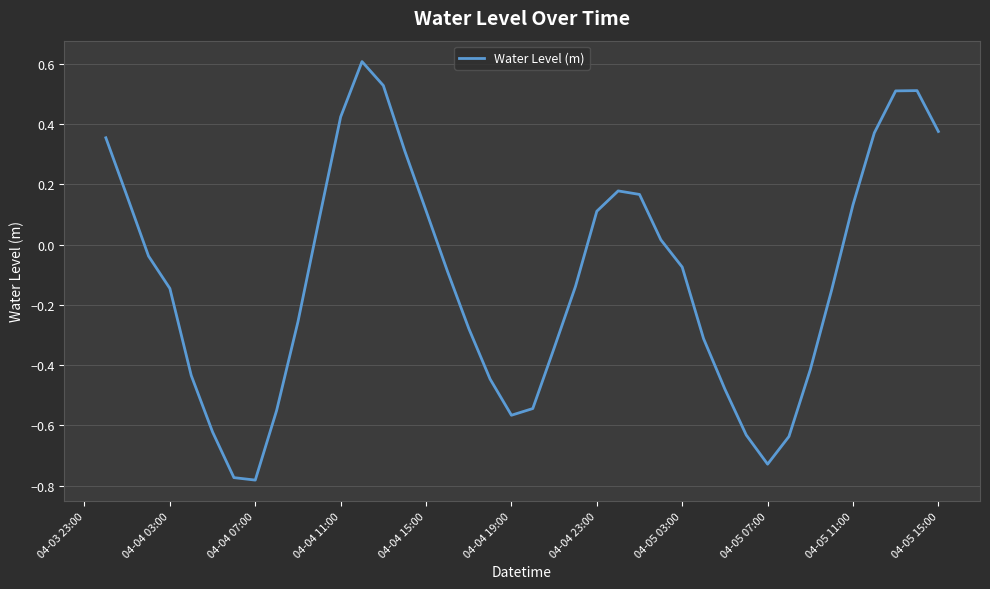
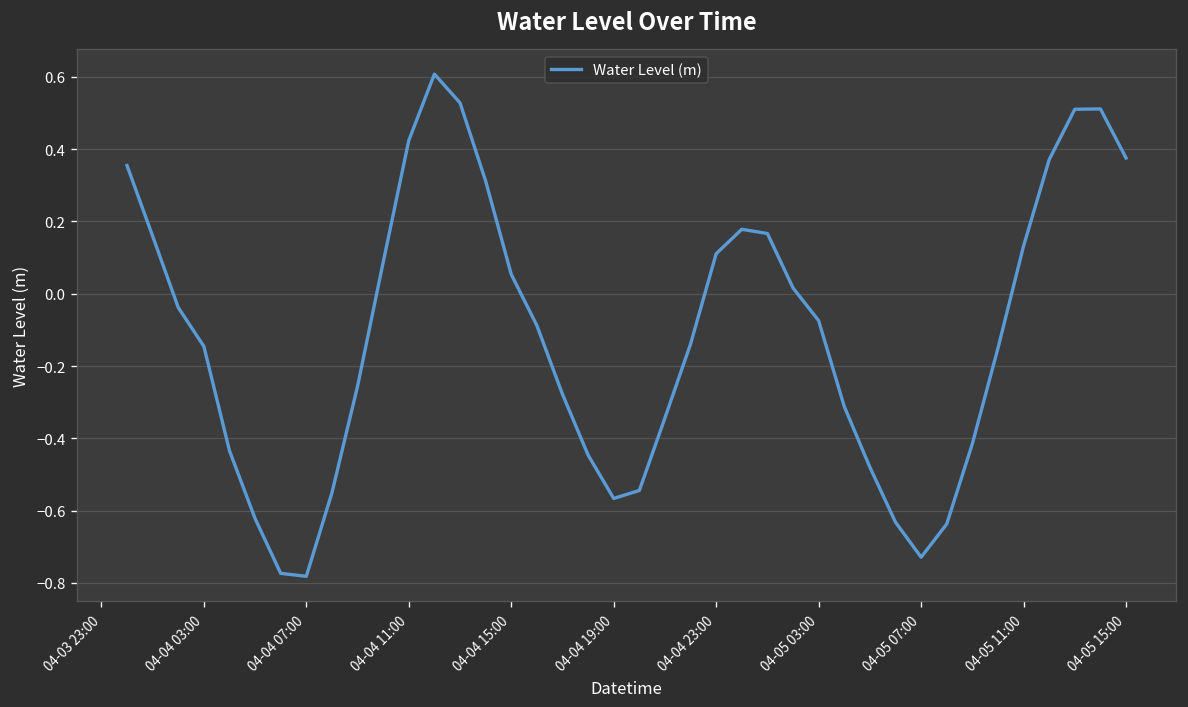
  {
    "04-04 03:00": -0.15,
    "04-04 07:00": -0.78,
    "04-04 11:00": 0.42,
-   "04-04 15:00": 0.11,
+   "04-04 15:00": 0.05,
    "04-04 19:00": -0.57,
    "04-04 23:00": 0.11,
    "04-05 03:00": -0.07,
    "04-05 07:00": -0.73,
    "04-05 11:00": 0.13,
    "04-05 15:00": 0.38
  }
